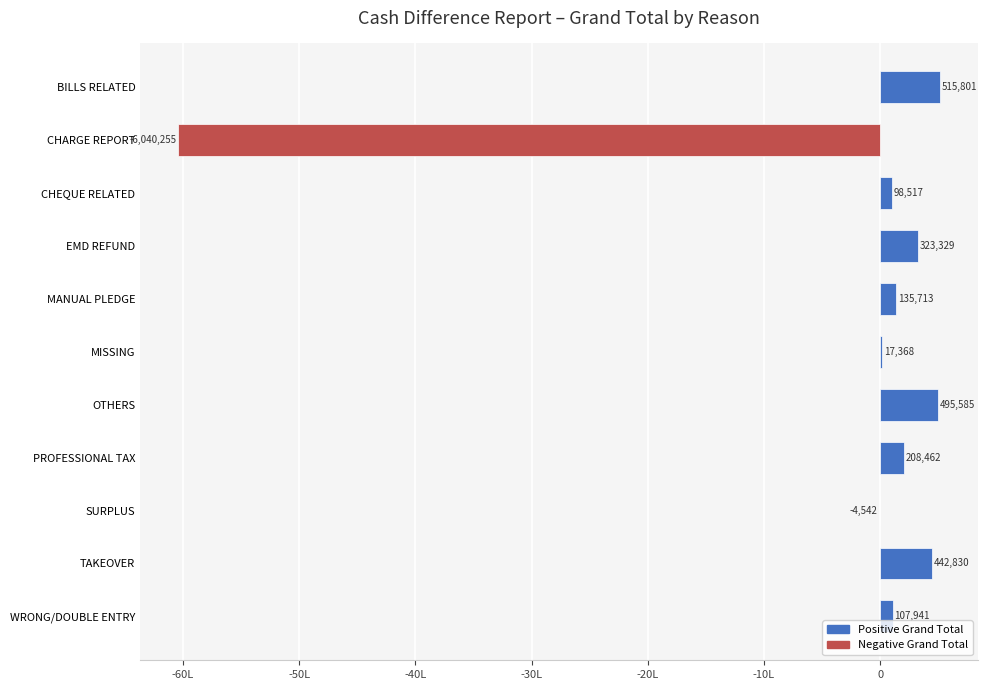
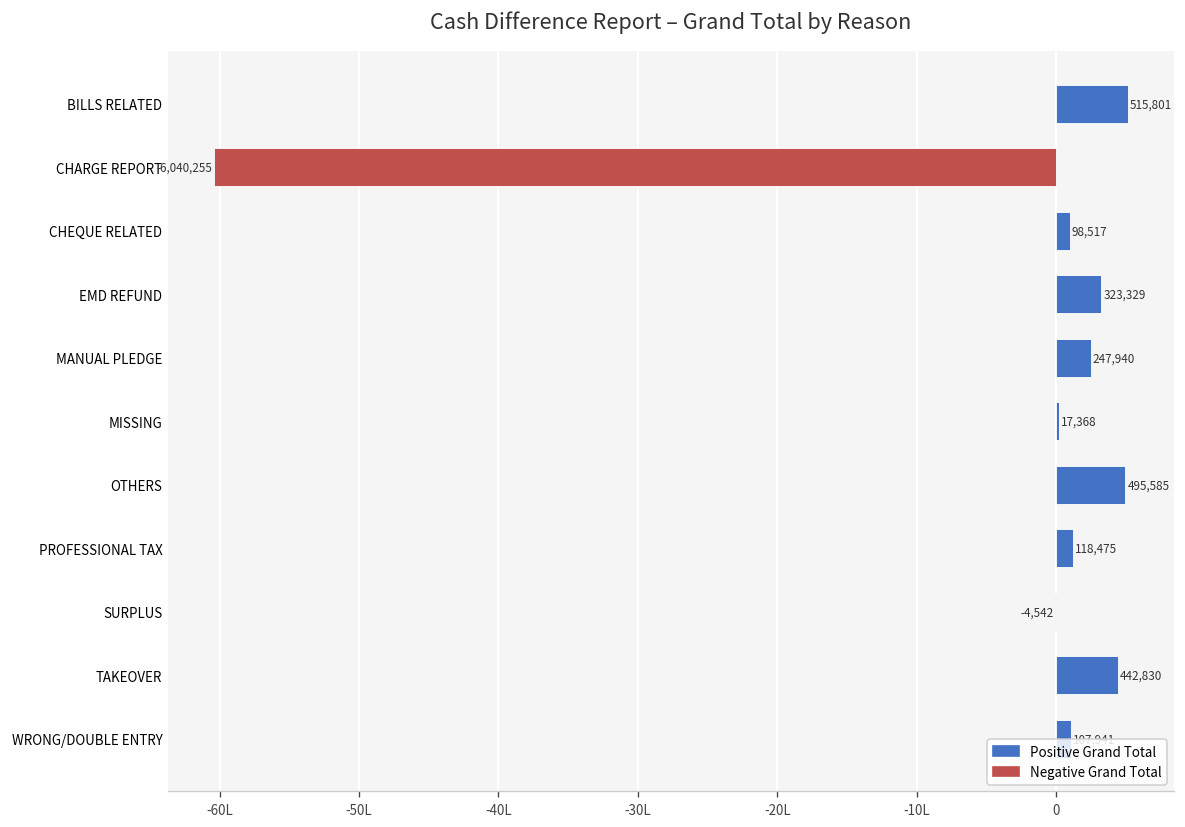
  {
    "BILLS RELATED": "515,801",
    "CHARGE REPORT": "-6,040,255",
    "CHEQUE RELATED": "98,517",
    "EMD REFUND": "323,329",
-   "MANUAL PLEDGE": "135,713",
+   "MANUAL PLEDGE": "247,940",
    "MISSING": "17,368",
    "OTHERS": "495,585",
-   "PROFESSIONAL TAX": "208,462",
+   "PROFESSIONAL TAX": "118,475",
    "SURPLUS": "-4,542",
    "TAKEOVER": "442,830"
  }
